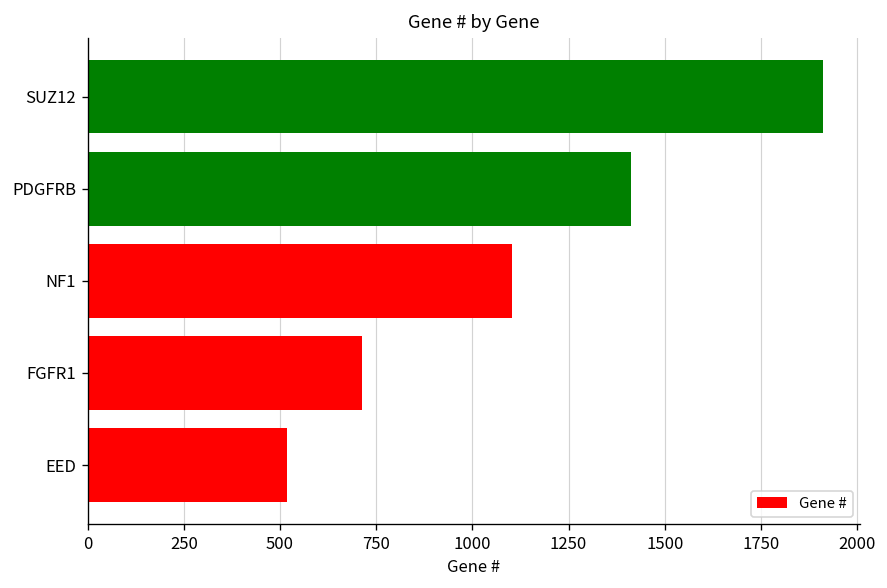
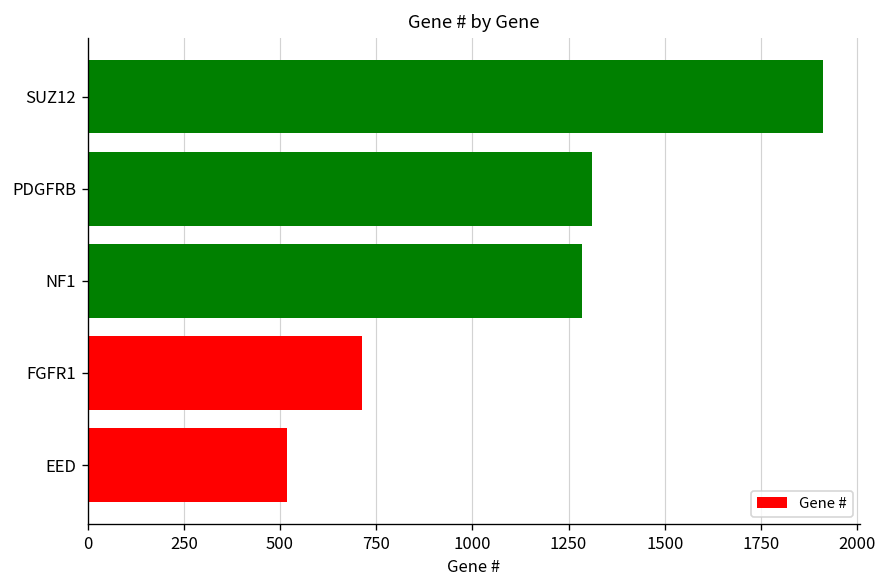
  {
    "SUZ12": 1910,
-   "PDGFRB": 1410,
-   "NF1": 1100,
+   "PDGFRB": 1310,
+   "NF1": 1290,
    "FGFR1": 710,
    "EED": 520
  }
